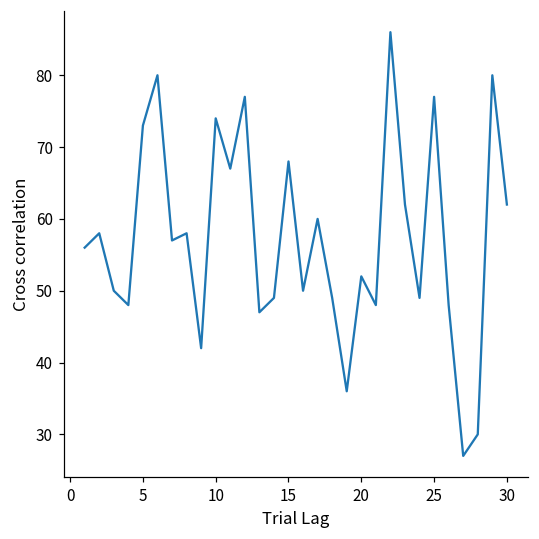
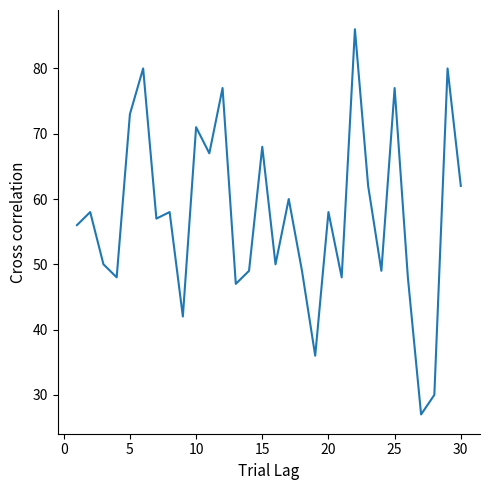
  {
    "5": 73,
-   "10": 74,
+   "10": 71,
    "15": 68,
-   "20": 52,
+   "20": 58,
    "25": 77,
    "30": 62
  }
